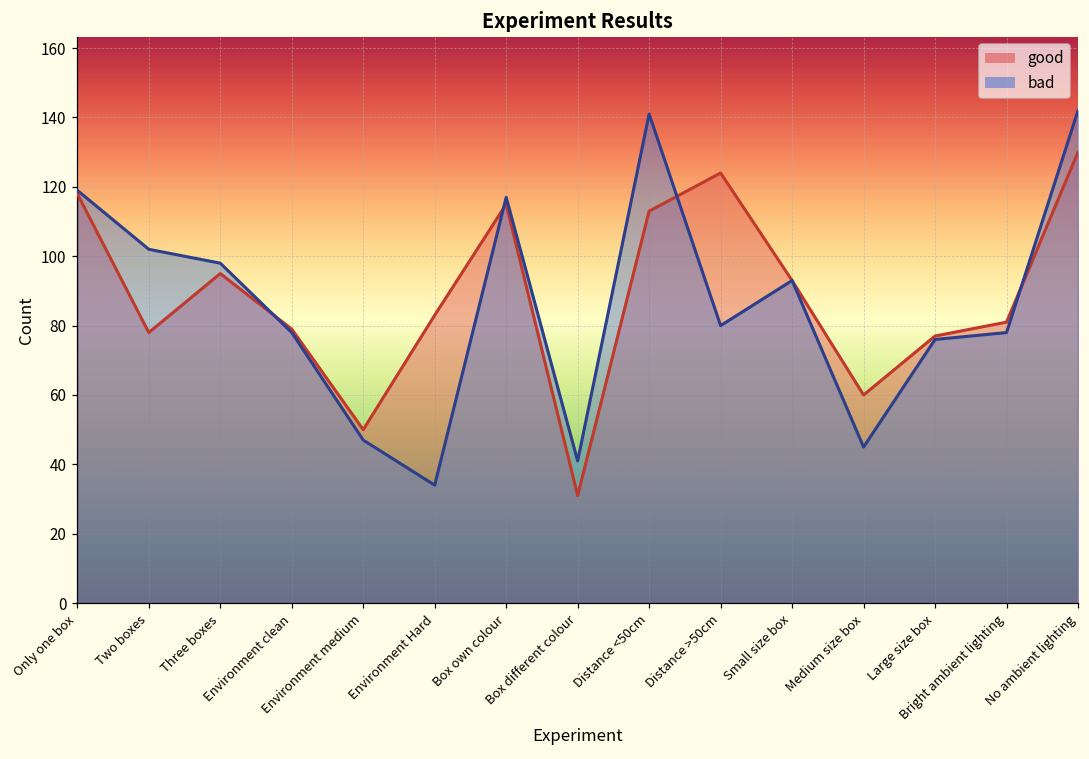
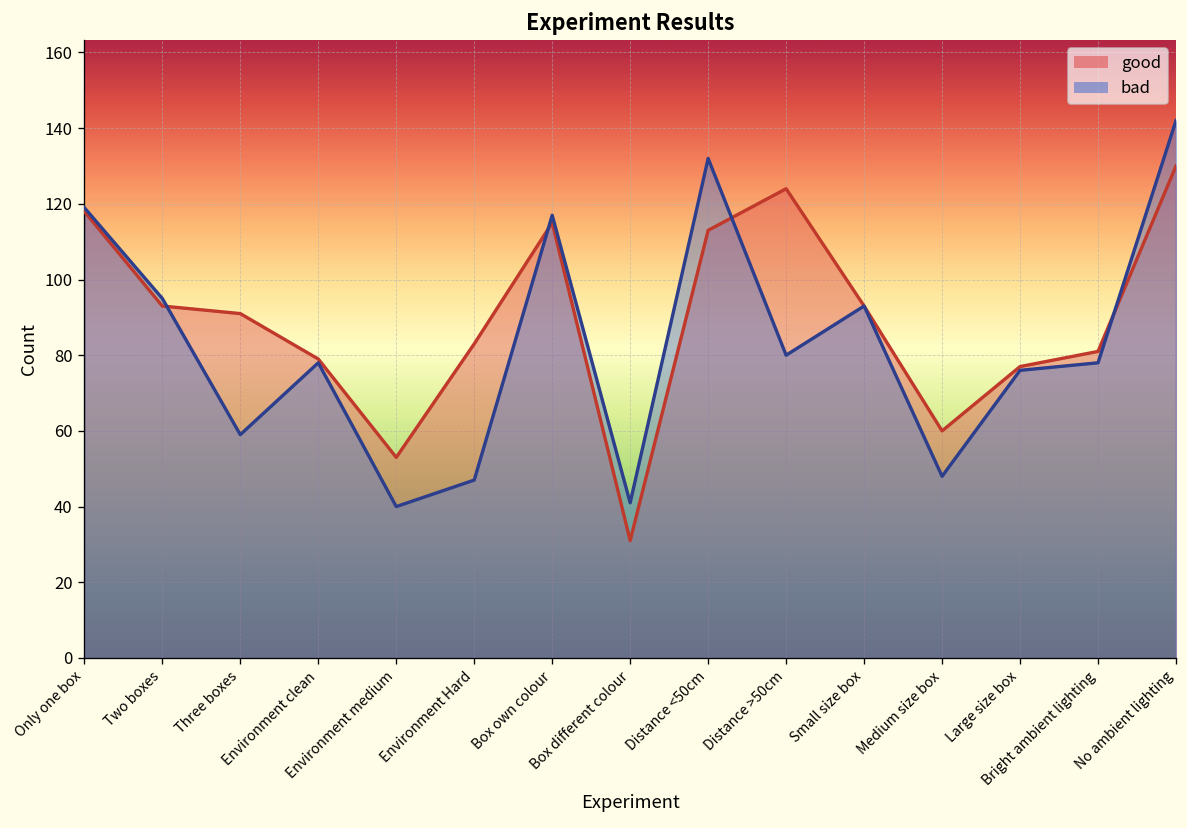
  {
    "good": {
      "Only one box": 118,
-     "Two boxes": 78,
-     "Three boxes": 95,
+     "Two boxes": 93,
+     "Three boxes": 91,
      "Environment clean": 79,
-     "Environment medium": 50,
+     "Environment medium": 53,
      "Environment Hard": 83,
      "Box own colour": 115,
      "Box different colour": 31,
      "Distance <50cm": 113,
      "Distance >50cm": 124,
      "Medium size box": 60,
      "Large size box": 77,
      "Bright ambient lighting": 81,
      "No ambient lighting": 130
    },
    "bad": {
      "Only one box": 119,
-     "Two boxes": 102,
-     "Three boxes": 98,
+     "Two boxes": 95,
+     "Three boxes": 59,
      "Environment clean": 78,
-     "Environment medium": 47,
-     "Environment Hard": 34,
+     "Environment medium": 40,
+     "Environment Hard": 47,
      "Box own colour": 117,
      "Box different colour": 41,
-     "Distance <50cm": 141,
+     "Distance <50cm": 132,
      "Distance >50cm": 80,
-     "Medium size box": 45,
+     "Medium size box": 48,
      "Large size box": 76,
      "Bright ambient lighting": 78,
      "No ambient lighting": 142
    }
  }
